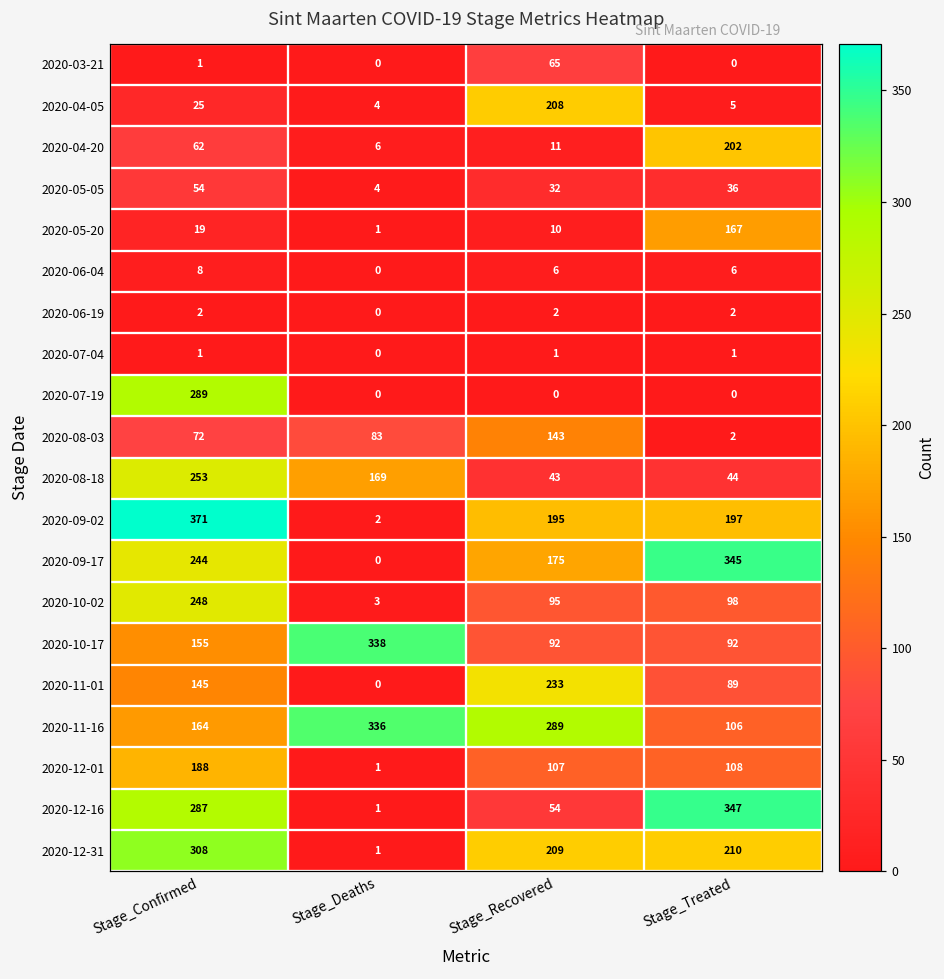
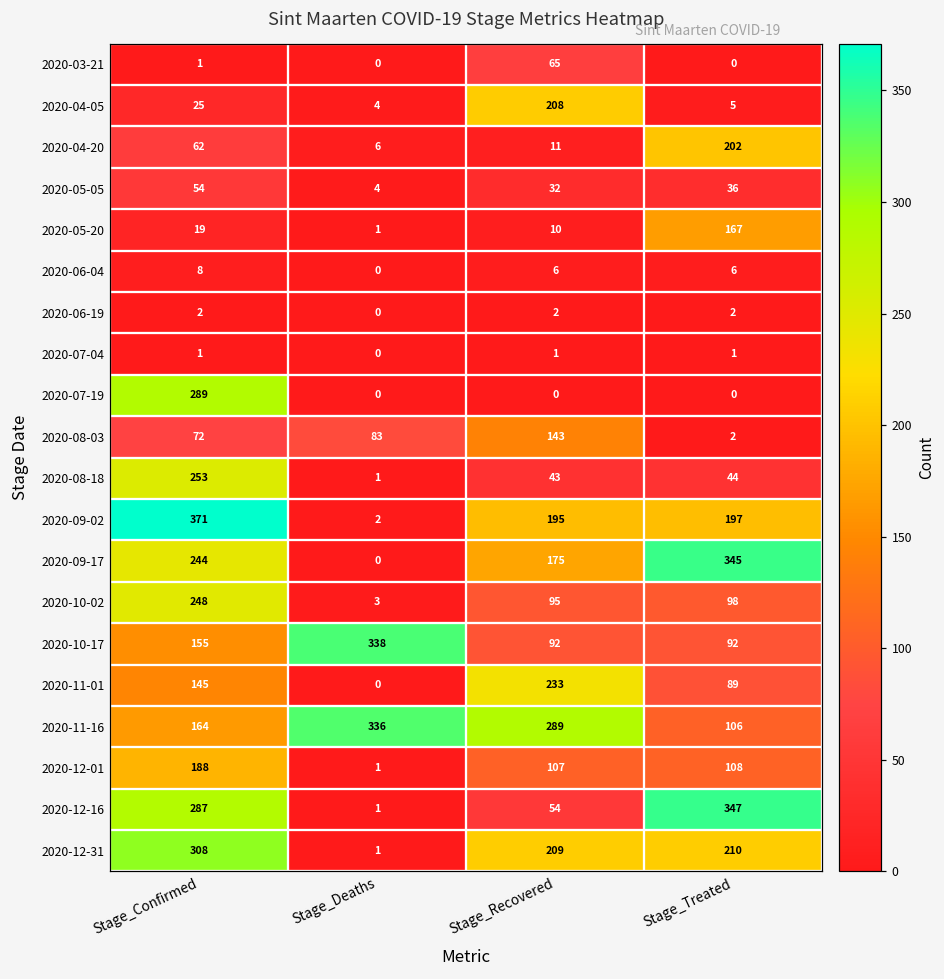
  {
    "2020-03-21": {
      "Stage_Confirmed": 1,
      "Stage_Deaths": 0,
      "Stage_Recovered": 65,
      "Stage_Treated": 0
    },
    "2020-04-05": {
      "Stage_Confirmed": 25,
      "Stage_Deaths": 4,
      "Stage_Recovered": 208,
      "Stage_Treated": 5
    },
    "2020-04-20": {
      "Stage_Confirmed": 62,
      "Stage_Deaths": 6,
      "Stage_Recovered": 11,
      "Stage_Treated": 202
    },
    "2020-05-05": {
      "Stage_Confirmed": 54,
      "Stage_Deaths": 4,
      "Stage_Recovered": 32,
      "Stage_Treated": 36
    },
    "2020-05-20": {
      "Stage_Confirmed": 19,
      "Stage_Deaths": 1,
      "Stage_Recovered": 10,
      "Stage_Treated": 167
    },
    "2020-06-04": {
      "Stage_Confirmed": 8,
      "Stage_Deaths": 0,
      "Stage_Recovered": 6,
      "Stage_Treated": 6
    },
    "2020-06-19": {
      "Stage_Confirmed": 2,
      "Stage_Deaths": 0,
      "Stage_Recovered": 2,
      "Stage_Treated": 2
    },
    "2020-07-04": {
      "Stage_Confirmed": 1,
      "Stage_Deaths": 0,
      "Stage_Recovered": 1,
      "Stage_Treated": 1
    },
    "2020-07-19": {
      "Stage_Confirmed": 289,
      "Stage_Deaths": 0,
      "Stage_Recovered": 0,
      "Stage_Treated": 0
    },
    "2020-08-03": {
      "Stage_Confirmed": 72,
      "Stage_Deaths": 83,
      "Stage_Recovered": 143,
      "Stage_Treated": 2
    },
    "2020-08-18": {
      "Stage_Confirmed": 253,
-     "Stage_Deaths": 169,
+     "Stage_Deaths": 1,
      "Stage_Recovered": 43,
      "Stage_Treated": 44
    },
    "2020-09-02": {
      "Stage_Confirmed": 371,
      "Stage_Deaths": 2,
      "Stage_Recovered": 195,
      "Stage_Treated": 197
    },
    "2020-09-17": {
      "Stage_Confirmed": 244,
      "Stage_Deaths": 0,
      "Stage_Recovered": 175,
      "Stage_Treated": 345
    },
    "2020-10-02": {
      "Stage_Confirmed": 248,
      "Stage_Deaths": 3,
      "Stage_Recovered": 95,
      "Stage_Treated": 98
    },
    "2020-10-17": {
      "Stage_Confirmed": 155,
      "Stage_Deaths": 338,
      "Stage_Recovered": 92,
      "Stage_Treated": 92
    },
    "2020-11-01": {
      "Stage_Confirmed": 145,
      "Stage_Deaths": 0,
      "Stage_Recovered": 233,
      "Stage_Treated": 89
    },
    "2020-11-16": {
      "Stage_Confirmed": 164,
      "Stage_Deaths": 336,
      "Stage_Recovered": 289,
      "Stage_Treated": 106
    },
    "2020-12-01": {
      "Stage_Confirmed": 188,
      "Stage_Deaths": 1,
      "Stage_Recovered": 107,
      "Stage_Treated": 108
    },
    "2020-12-16": {
      "Stage_Confirmed": 287,
      "Stage_Deaths": 1,
      "Stage_Recovered": 54,
      "Stage_Treated": 347
    },
    "2020-12-31": {
      "Stage_Confirmed": 308,
      "Stage_Deaths": 1,
      "Stage_Recovered": 209,
      "Stage_Treated": 210
    }
  }
